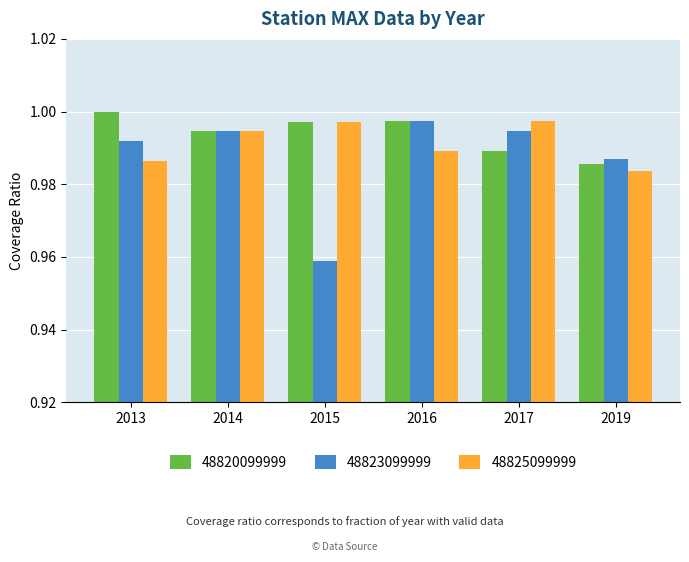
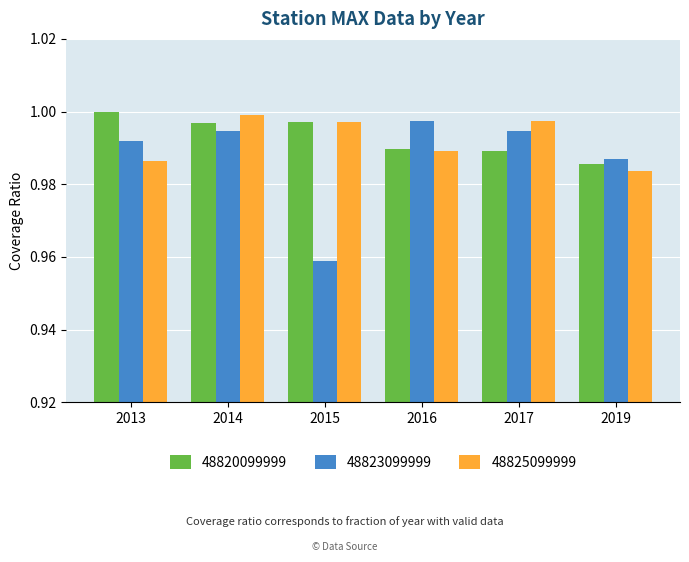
  {
    "48820099999": {
      "2013": 1.000,
-     "2014": 0.995,
+     "2014": 0.997,
      "2015": 0.997,
-     "2016": 0.997,
+     "2016": 0.990,
      "2017": 0.989,
      "2019": 0.986
    },
    "48823099999": {
      "2013": 0.992,
      "2014": 0.995,
      "2015": 0.959,
      "2016": 0.997,
      "2017": 0.995,
      "2019": 0.987
    },
    "48825099999": {
      "2013": 0.986,
-     "2014": 0.995,
+     "2014": 0.999,
      "2015": 0.997,
      "2016": 0.989,
      "2017": 0.997,
      "2019": 0.984
    }
  }
